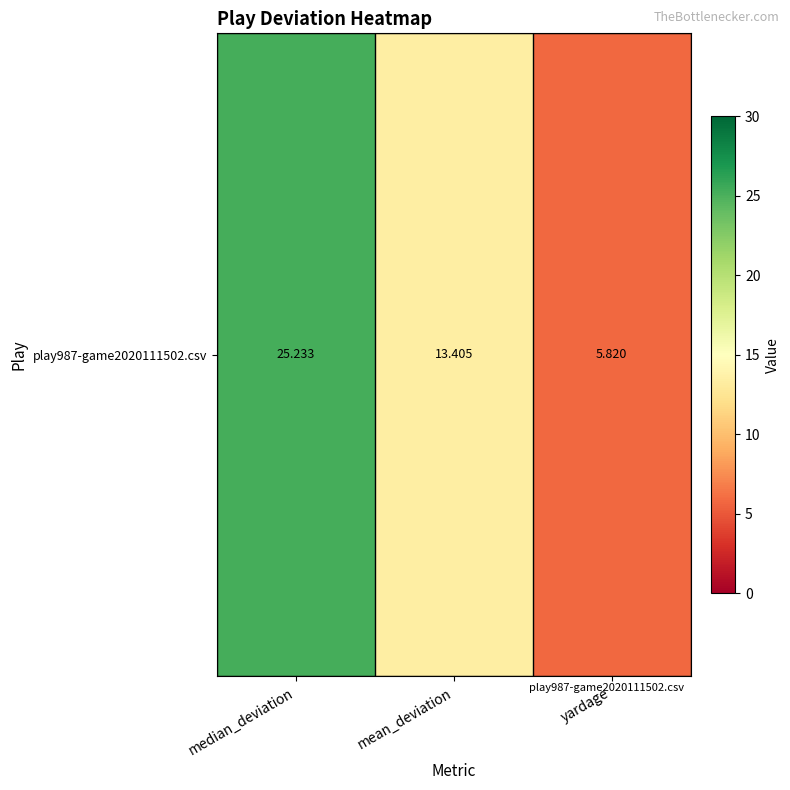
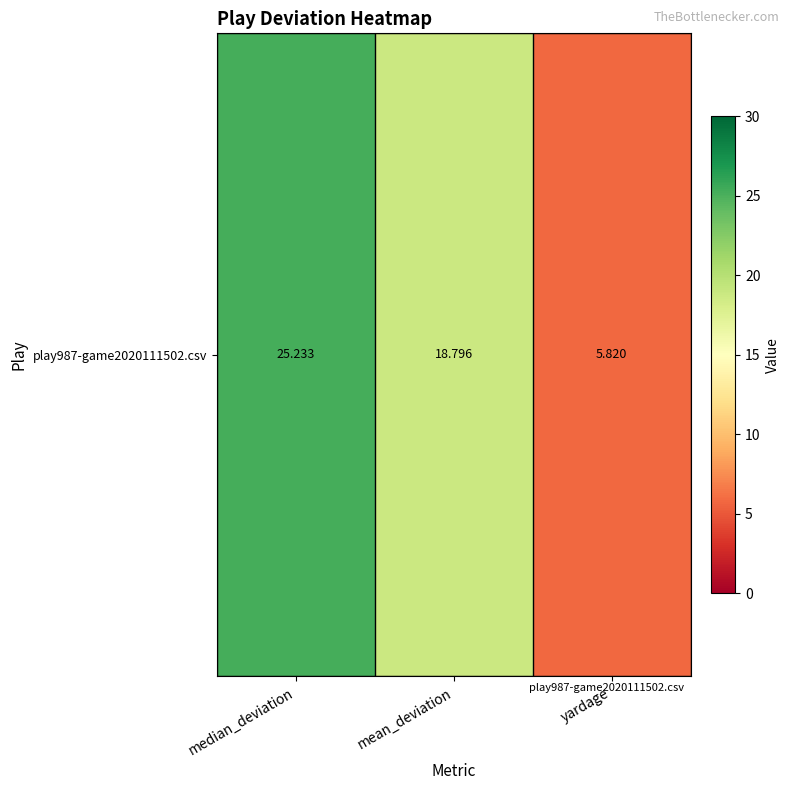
  {
    "play987-game2020111502.csv": {
      "median_deviation": 25.233,
-     "mean_deviation": 13.405,
+     "mean_deviation": 18.796,
      "yardage": 5.820
    }
  }
